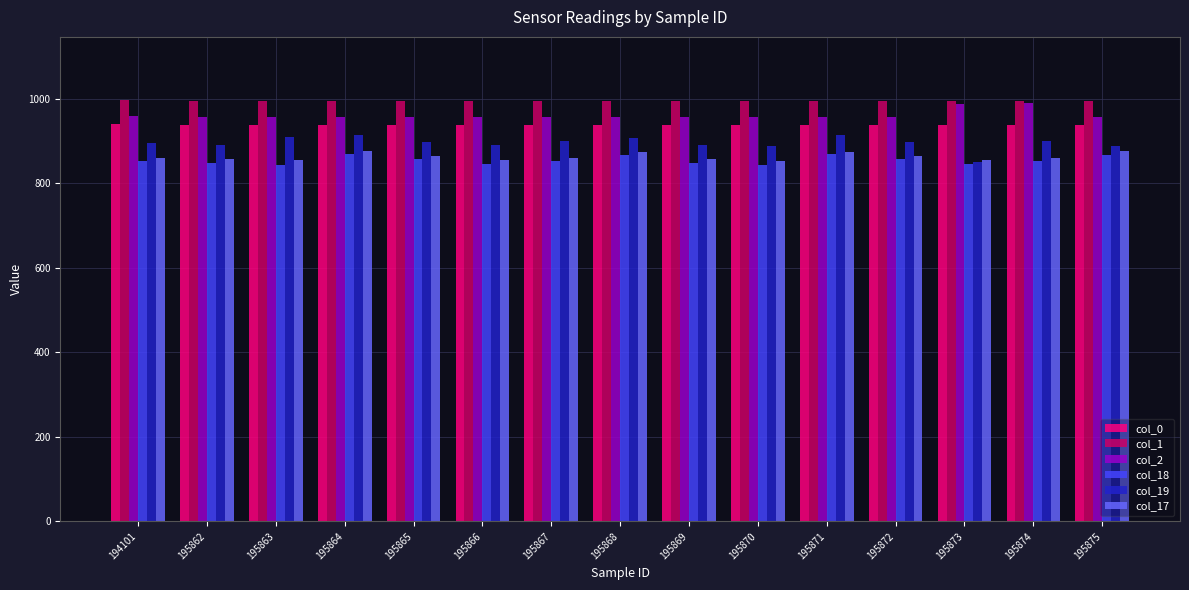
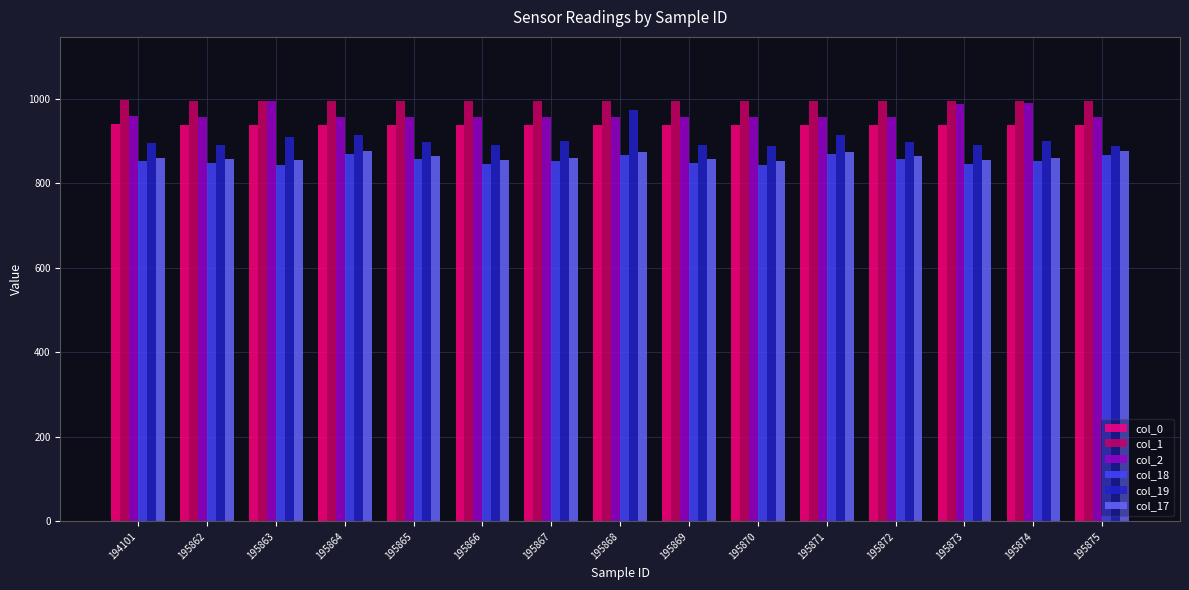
  {
    "col_2": {
      "194101": 960,
      "195862": 960,
-     "195863": 960,
+     "195863": 990,
      "195864": 960,
      "195865": 960,
      "195866": 960,
      "195867": 960,
      "195868": 960,
      "195869": 960,
      "195870": 960,
      "195871": 960,
      "195872": 960,
      "195873": 990,
      "195874": 990,
      "195875": 960
    },
    "col_19": {
      "194101": 900,
      "195862": 890,
      "195863": 910,
      "195864": 920,
      "195865": 900,
      "195866": 890,
      "195867": 900,
-     "195868": 910,
+     "195868": 970,
      "195869": 890,
      "195870": 890,
      "195871": 910,
      "195872": 900,
-     "195873": 850,
+     "195873": 890,
      "195874": 900,
      "195875": 890
    }
  }
